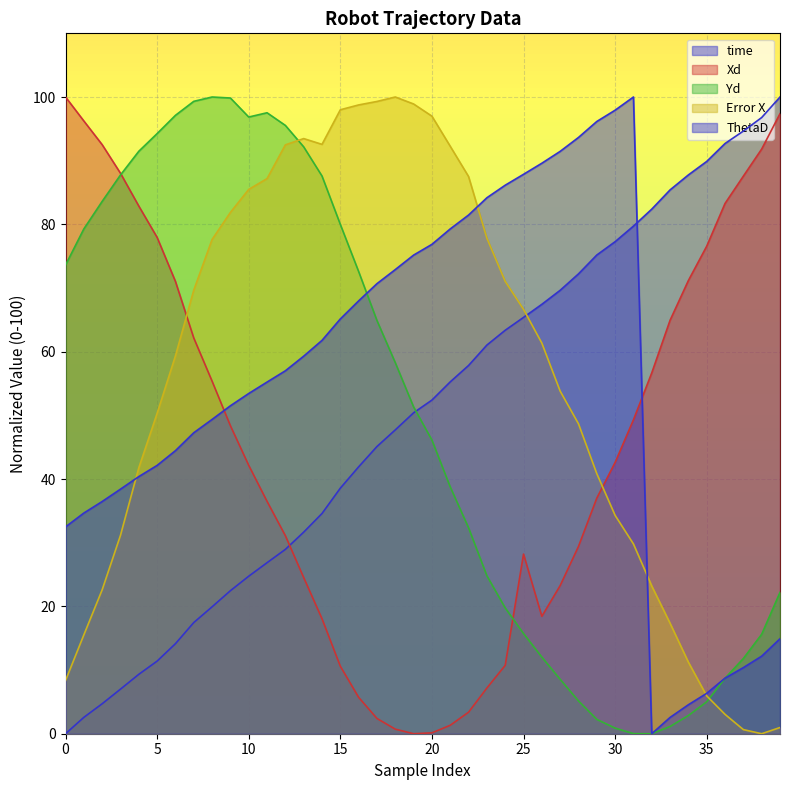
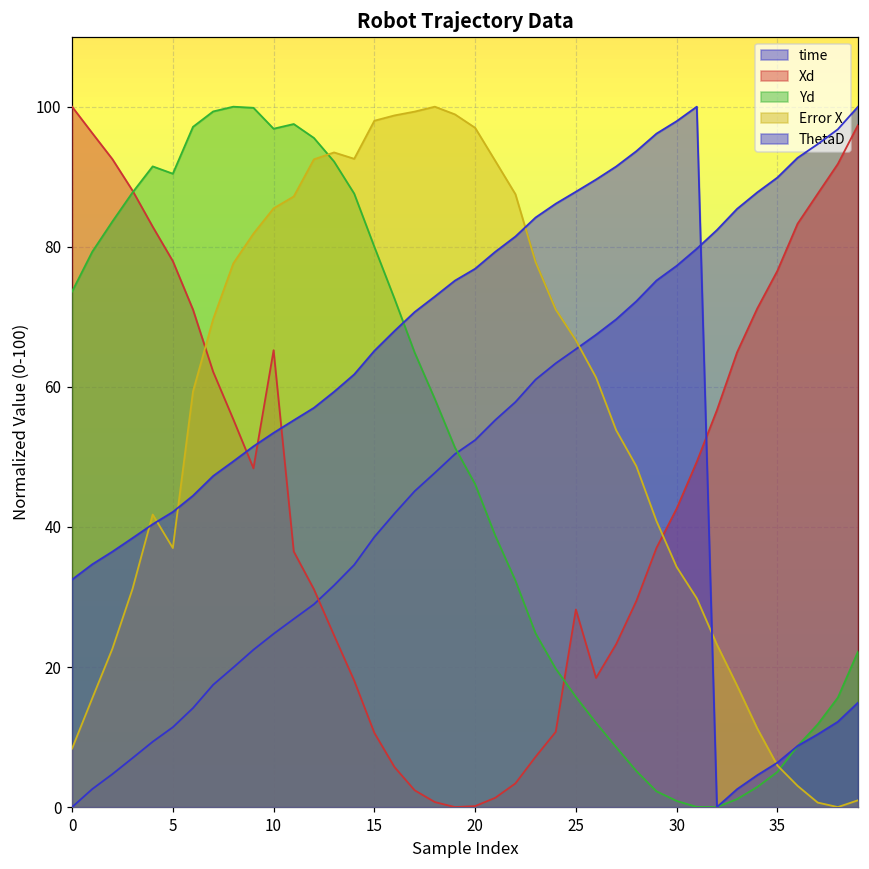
  {
    "Xd": {
      "0": 100,
      "5": 78,
-     "10": 42,
+     "10": 65,
      "15": 11,
      "20": 0,
      "25": 28,
      "30": 43,
      "35": 77
    },
    "Yd": {
      "0": 74,
-     "5": 94,
+     "5": 90,
      "10": 97,
      "15": 80,
      "20": 46,
      "25": 16,
      "30": 1,
      "35": 5
    },
    "Error X": {
      "0": 8,
-     "5": 50,
+     "5": 37,
      "10": 85,
      "15": 98,
      "20": 97,
      "25": 67,
      "30": 34,
      "35": 6
    }
  }
